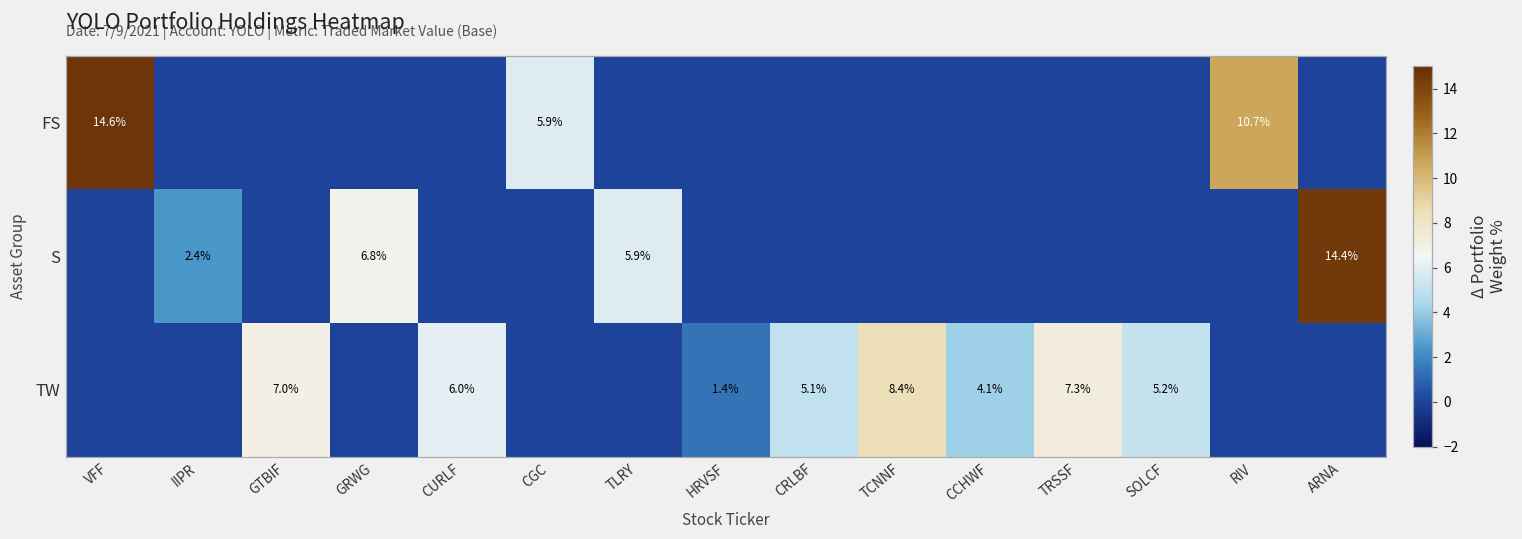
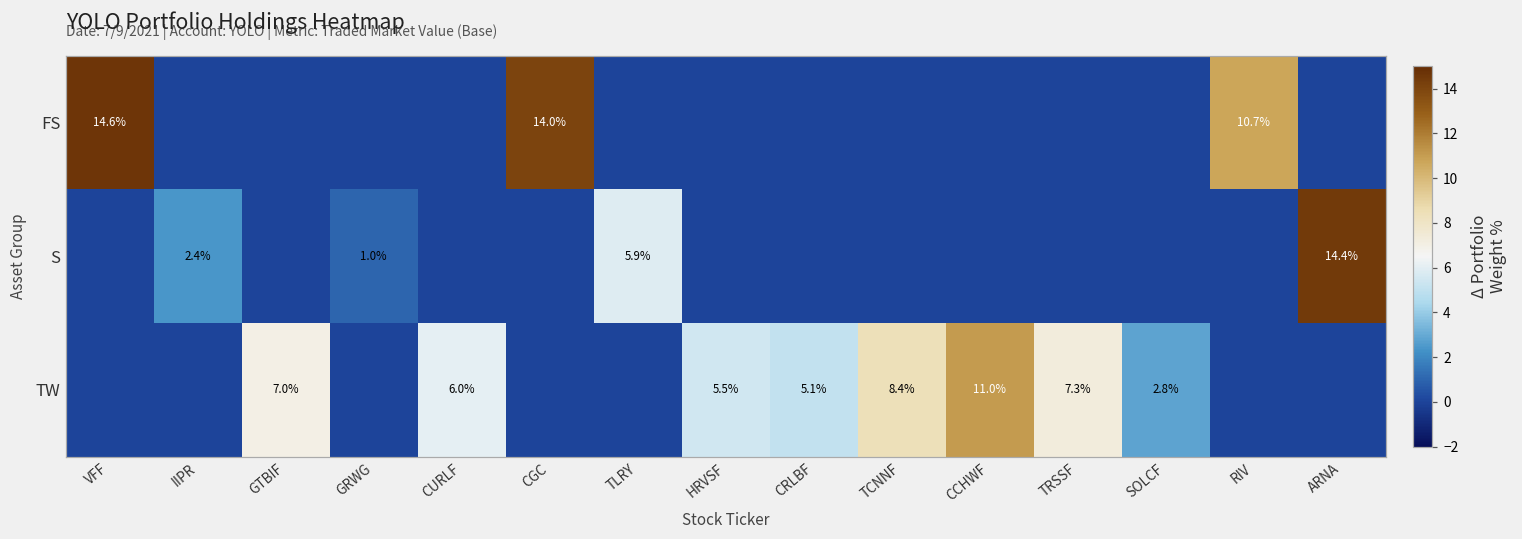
  {
    "FS": {
      "VFF": "14.6%",
-     "CGC": "5.9%",
+     "CGC": "14.0%",
      "RIV": "10.7%"
    },
    "S": {
      "IIPR": "2.4%",
-     "GRWG": "6.8%",
+     "GRWG": "1.0%",
      "TLRY": "5.9%",
      "ARNA": "14.4%"
    },
    "TW": {
      "GTBIF": "7.0%",
      "CURLF": "6.0%",
-     "HRVSF": "1.4%",
+     "HRVSF": "5.5%",
      "CRLBF": "5.1%",
      "TCNNF": "8.4%",
-     "CCHWF": "4.1%",
+     "CCHWF": "11.0%",
      "TRSSF": "7.3%",
-     "SOLCF": "5.2%"
+     "SOLCF": "2.8%"
    }
  }
